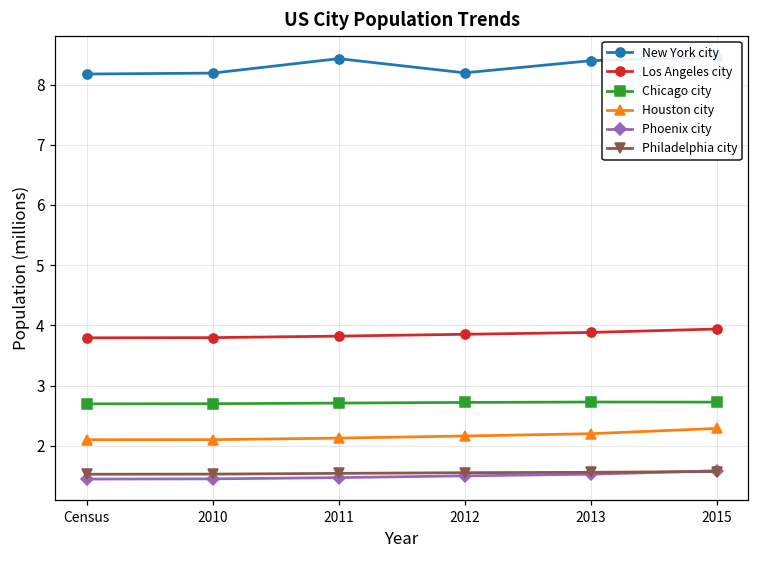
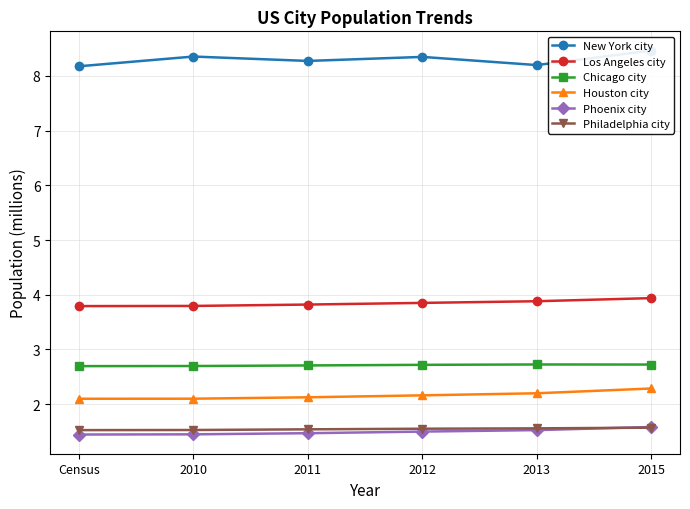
  {
    "New York city": {
      "Census": 8.2,
-     "2010": 8.2,
-     "2011": 8.4,
-     "2012": 8.2,
-     "2013": 8.4
+     "2010": 8.4,
+     "2011": 8.3,
+     "2012": 8.3,
+     "2013": 8.2
    },
    "Los Angeles city": {
      "Census": 3.8,
      "2010": 3.8,
      "2011": 3.8,
      "2012": 3.9,
      "2013": 3.9,
      "2015": 3.9
    },
    "Chicago city": {
      "Census": 2.7,
      "2010": 2.7,
      "2011": 2.7,
      "2012": 2.7,
      "2013": 2.7,
      "2015": 2.7
    },
    "Houston city": {
      "Census": 2.1,
      "2010": 2.1,
      "2011": 2.1,
      "2012": 2.2,
      "2013": 2.2,
      "2015": 2.3
    },
    "Phoenix city": {
      "Census": 1.4,
      "2010": 1.4,
      "2011": 1.5,
      "2012": 1.5
    },
    "Philadelphia city": {
      "Census": 1.5,
      "2010": 1.5,
      "2011": 1.5,
      "2012": 1.6
    }
  }
